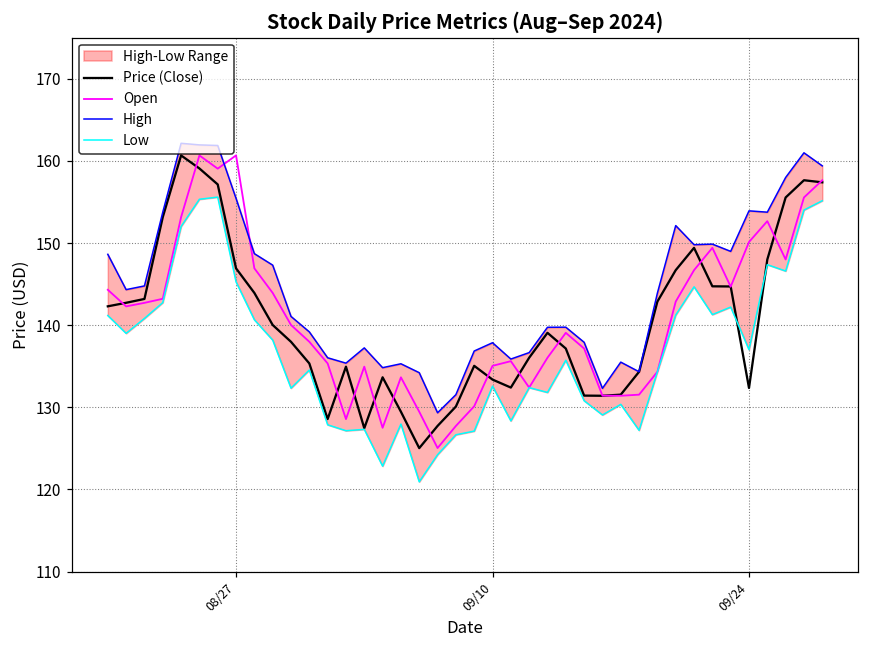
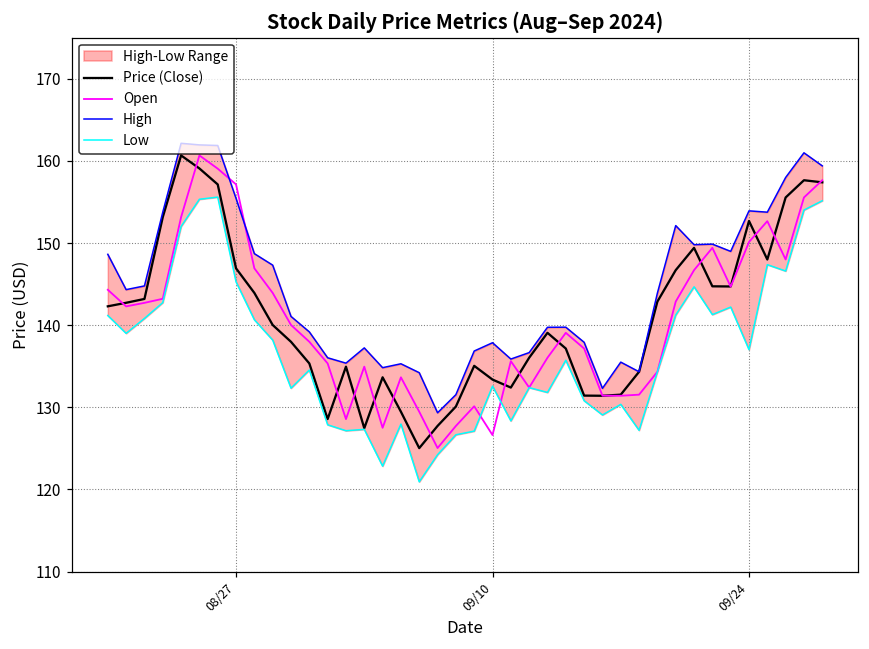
  {
    "Price (Close)": {
      "08/27": 147,
      "09/10": 133,
-     "09/24": 132
+     "09/24": 153
    },
    "Open": {
-     "08/27": 161,
-     "09/10": 135,
+     "08/27": 157,
+     "09/10": 127,
      "09/24": 150
    },
    "High-Low Range": {
      "08/27": 155,
      "09/10": 138,
      "09/24": 154
    },
    "Low": {
      "08/27": 145,
      "09/10": 133,
      "09/24": 137
    }
  }
